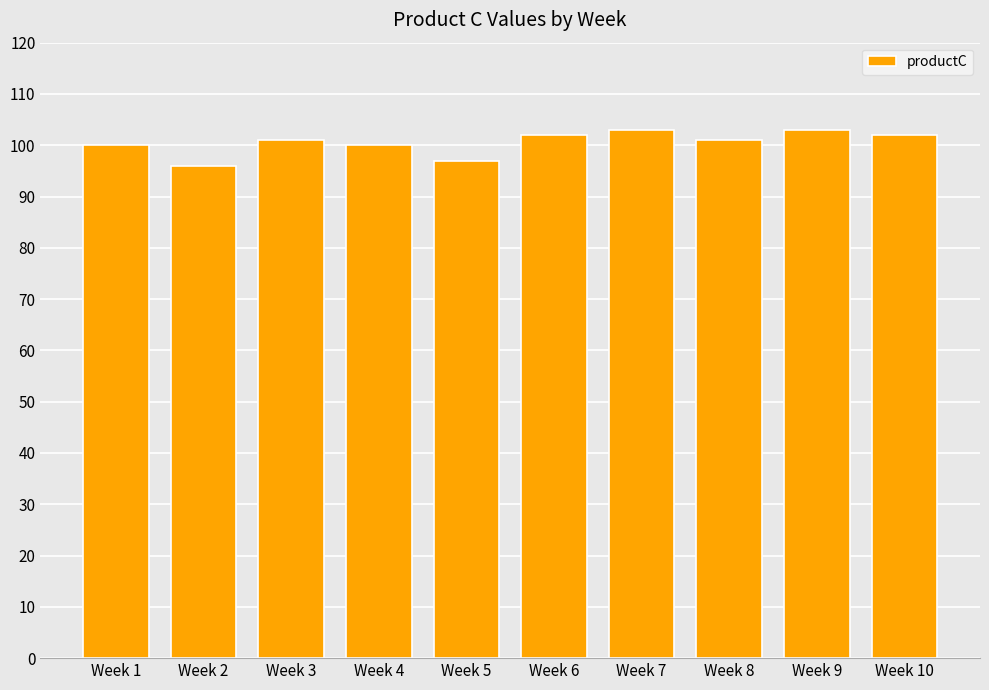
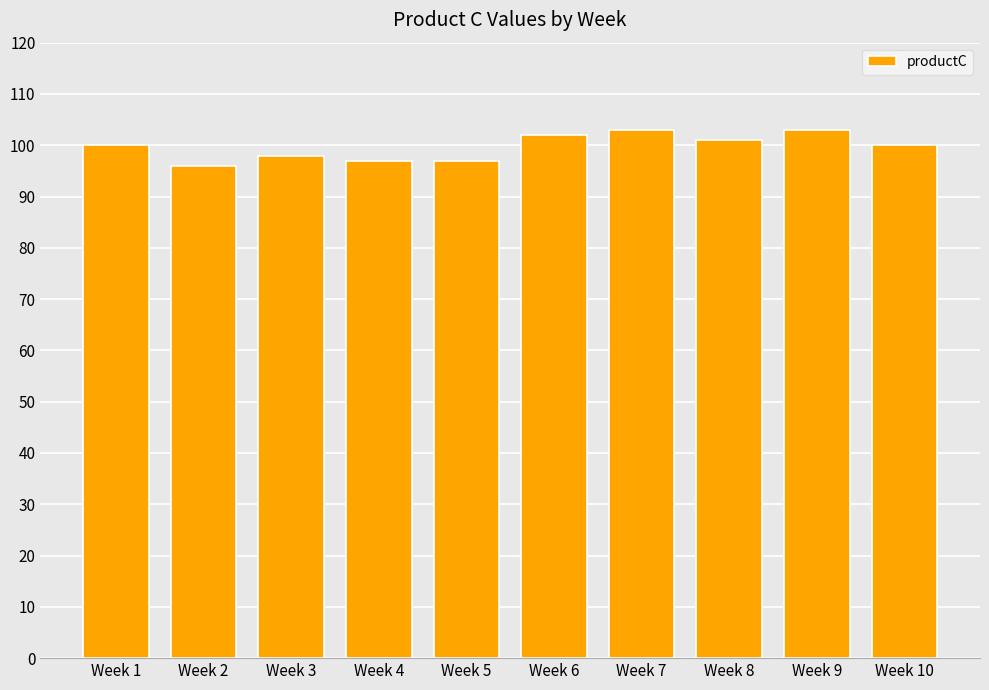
  {
    "Week 1": 100,
    "Week 2": 96,
-   "Week 3": 101,
-   "Week 4": 100,
+   "Week 3": 98,
+   "Week 4": 97,
    "Week 5": 97,
    "Week 6": 102,
    "Week 7": 103,
    "Week 8": 101,
    "Week 9": 103,
-   "Week 10": 102
+   "Week 10": 100
  }
